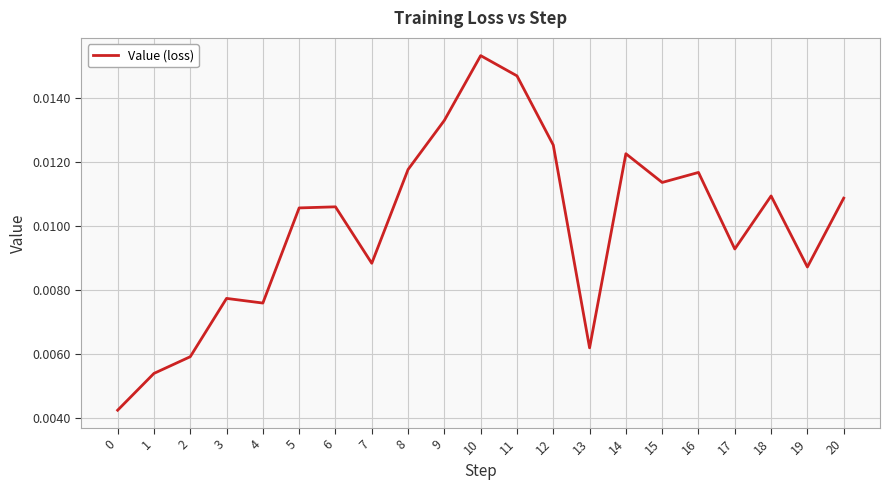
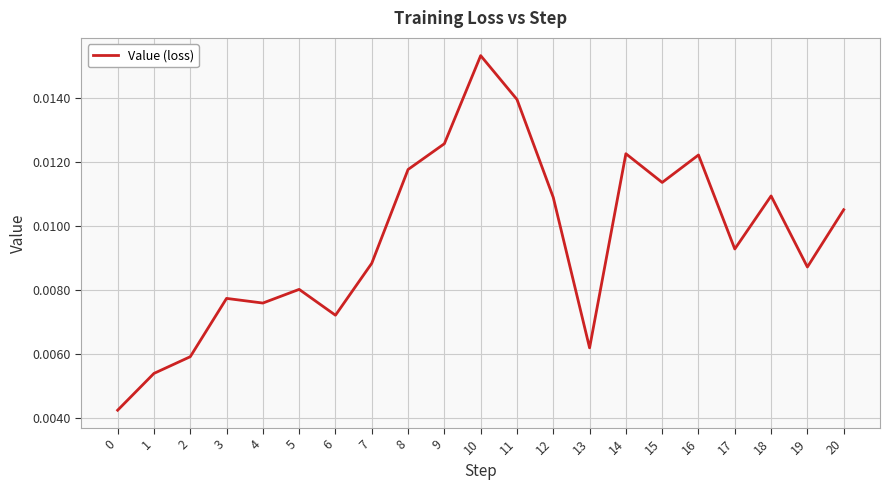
  {
    "0": 0.0042,
    "1": 0.0054,
    "2": 0.0059,
    "3": 0.0077,
    "4": 0.0076,
-   "5": 0.0106,
-   "6": 0.0106,
+   "5": 0.0080,
+   "6": 0.0072,
    "7": 0.0088,
    "8": 0.0118,
-   "9": 0.0133,
+   "9": 0.0126,
    "10": 0.0153,
-   "11": 0.0147,
-   "12": 0.0125,
+   "11": 0.0140,
+   "12": 0.0109,
    "13": 0.0062,
    "14": 0.0123,
    "15": 0.0114,
-   "16": 0.0117,
+   "16": 0.0122,
    "17": 0.0093,
    "18": 0.0109,
    "19": 0.0087,
-   "20": 0.0109
+   "20": 0.0105
  }
